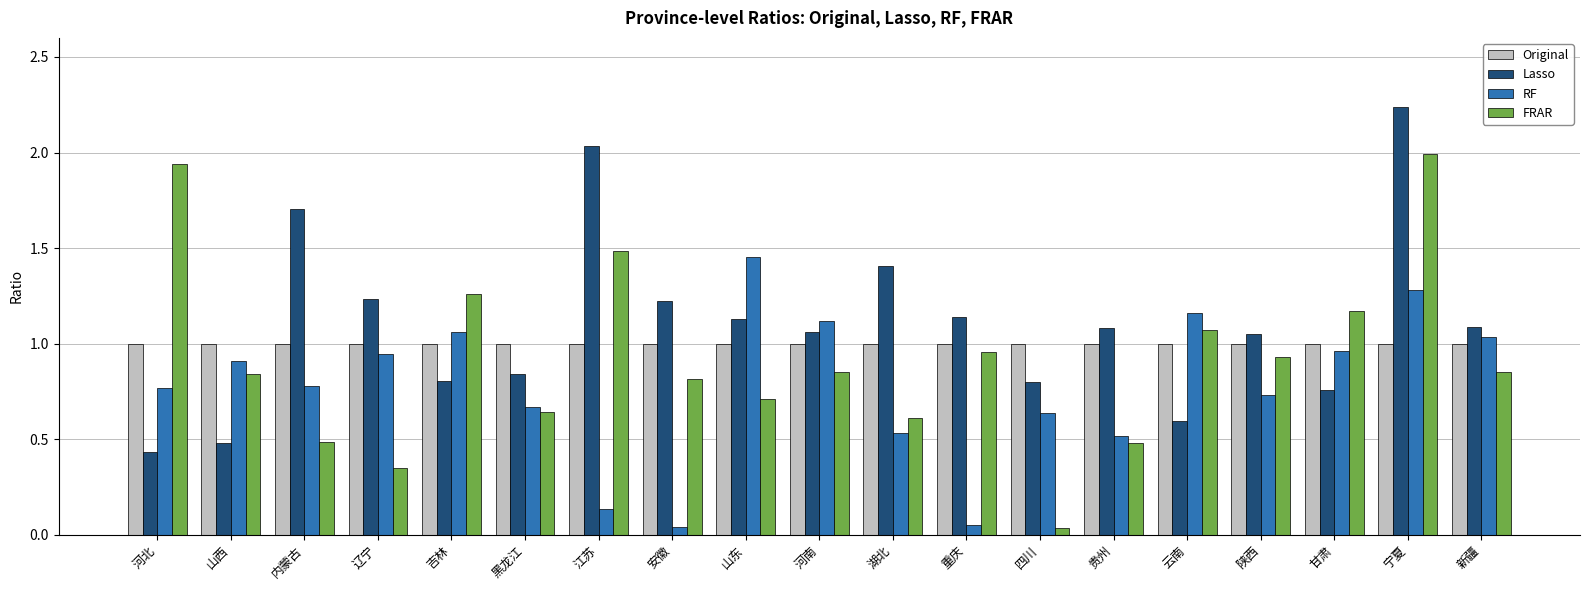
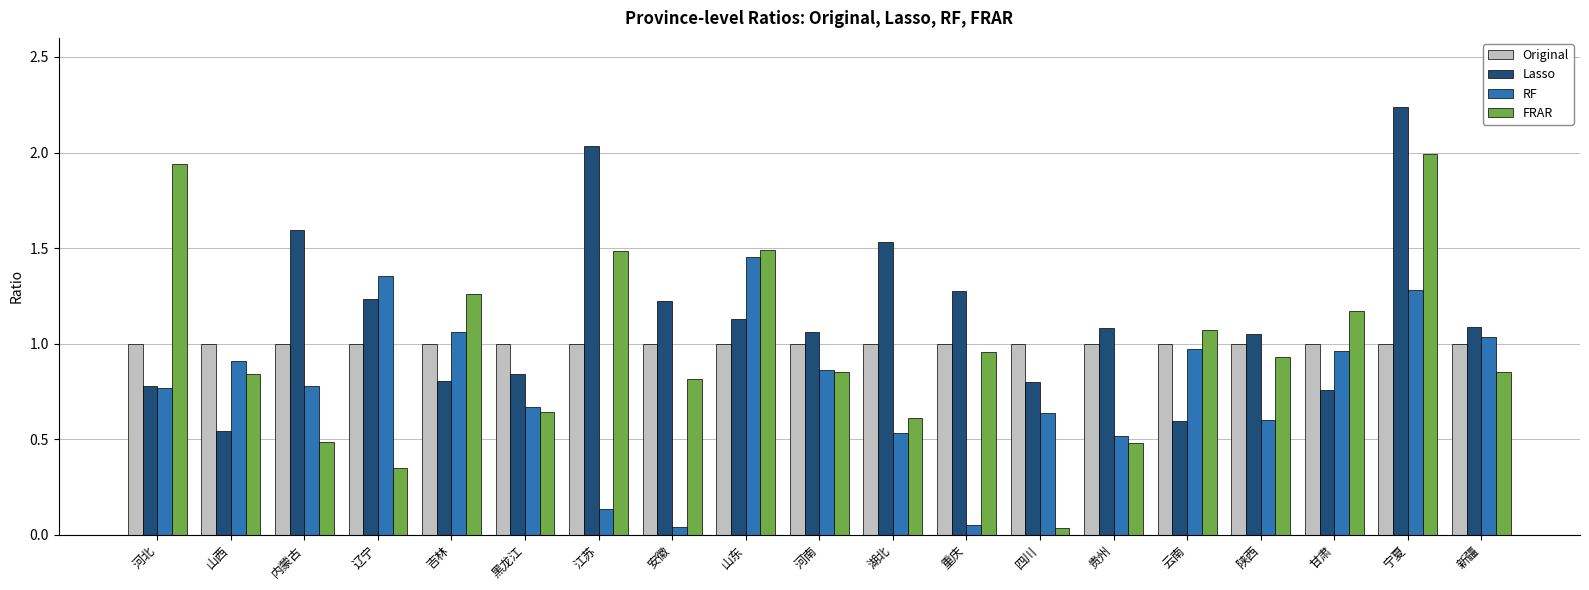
  {
    "Original": {
      "河北": 1.00,
      "山西": 1.00,
      "内蒙古": 1.00,
      "辽宁": 1.00,
      "吉林": 1.00,
      "黑龙江": 1.00,
      "江苏": 1.00,
      "安徽": 1.00,
      "山东": 1.00,
      "河南": 1.00,
      "湖北": 1.00,
      "重庆": 1.00,
      "四川": 1.00,
      "贵州": 1.00,
      "云南": 1.00,
      "陕西": 1.00,
      "甘肃": 1.00,
      "宁夏": 1.00,
      "新疆": 1.00
    },
    "Lasso": {
-     "河北": 0.43,
-     "山西": 0.48,
-     "内蒙古": 1.71,
+     "河北": 0.78,
+     "山西": 0.54,
+     "内蒙古": 1.59,
      "辽宁": 1.23,
      "吉林": 0.80,
      "黑龙江": 0.84,
      "江苏": 2.03,
      "安徽": 1.22,
      "山东": 1.13,
      "河南": 1.06,
-     "湖北": 1.41,
-     "重庆": 1.14,
+     "湖北": 1.53,
+     "重庆": 1.28,
      "四川": 0.80,
      "贵州": 1.08,
      "云南": 0.59,
      "陕西": 1.05,
      "甘肃": 0.76,
      "宁夏": 2.24,
      "新疆": 1.09
    },
    "RF": {
      "河北": 0.77,
      "山西": 0.91,
      "内蒙古": 0.78,
-     "辽宁": 0.95,
+     "辽宁": 1.35,
      "吉林": 1.06,
      "黑龙江": 0.67,
      "江苏": 0.13,
      "安徽": 0.04,
      "山东": 1.45,
-     "河南": 1.12,
+     "河南": 0.86,
      "湖北": 0.53,
      "重庆": 0.05,
      "四川": 0.64,
      "贵州": 0.52,
-     "云南": 1.16,
-     "陕西": 0.73,
+     "云南": 0.97,
+     "陕西": 0.60,
      "甘肃": 0.96,
      "宁夏": 1.28,
      "新疆": 1.04
    },
    "FRAR": {
      "河北": 1.94,
      "山西": 0.84,
      "内蒙古": 0.48,
      "辽宁": 0.35,
      "吉林": 1.26,
      "黑龙江": 0.64,
      "江苏": 1.48,
      "安徽": 0.81,
-     "山东": 0.71,
+     "山东": 1.49,
      "河南": 0.85,
      "湖北": 0.61,
      "重庆": 0.95,
      "四川": 0.04,
      "贵州": 0.48,
      "云南": 1.07,
      "陕西": 0.93,
      "甘肃": 1.17,
      "宁夏": 1.99,
      "新疆": 0.85
    }
  }
